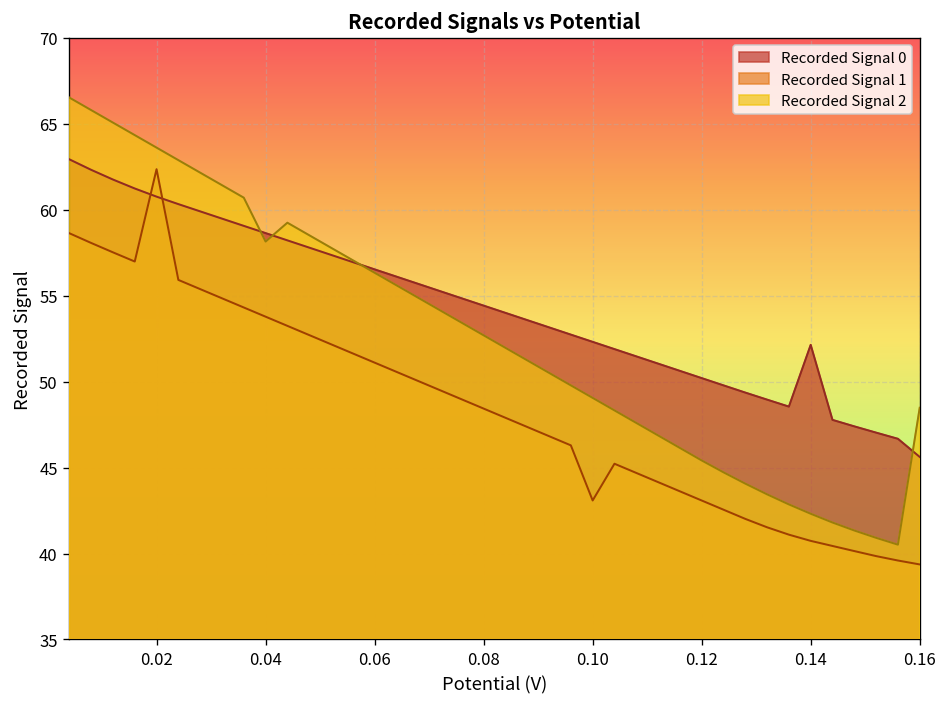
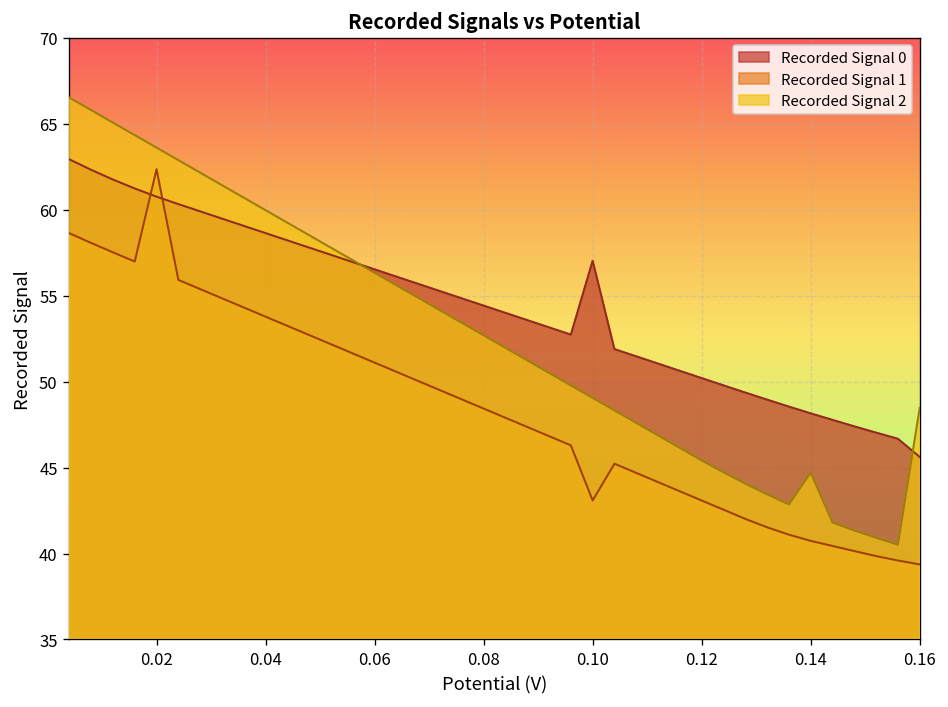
  {
    "Recorded Signal 0": {
      "0.02": 60.8,
      "0.04": 58.6,
      "0.06": 56.5,
      "0.08": 54.4,
-     "0.10": 52.3,
+     "0.10": 57.0,
      "0.12": 50.2,
-     "0.14": 52.1,
+     "0.14": 48.2,
      "0.16": 45.6
    },
    "Recorded Signal 1": {
      "0.02": 62.4,
      "0.04": 53.8,
      "0.06": 51.1,
      "0.08": 48.4,
      "0.10": 43.1,
      "0.12": 43.1,
      "0.14": 40.7,
      "0.16": 39.4
    },
    "Recorded Signal 2": {
      "0.02": 63.6,
-     "0.04": 58.1,
+     "0.04": 60.0,
      "0.06": 56.3,
      "0.08": 52.7,
      "0.10": 49.1,
      "0.12": 45.4,
-     "0.14": 42.3,
+     "0.14": 44.7,
      "0.16": 48.5
    }
  }
